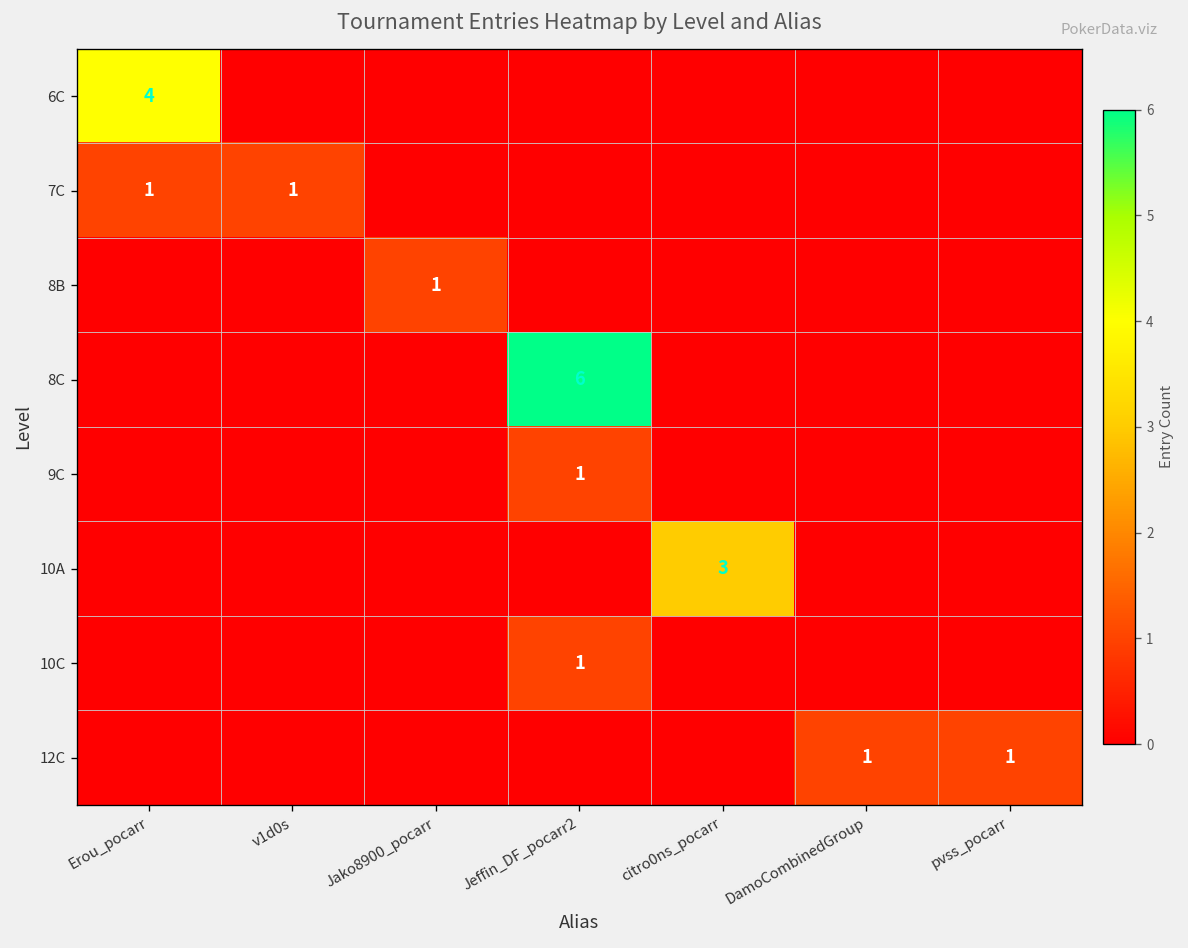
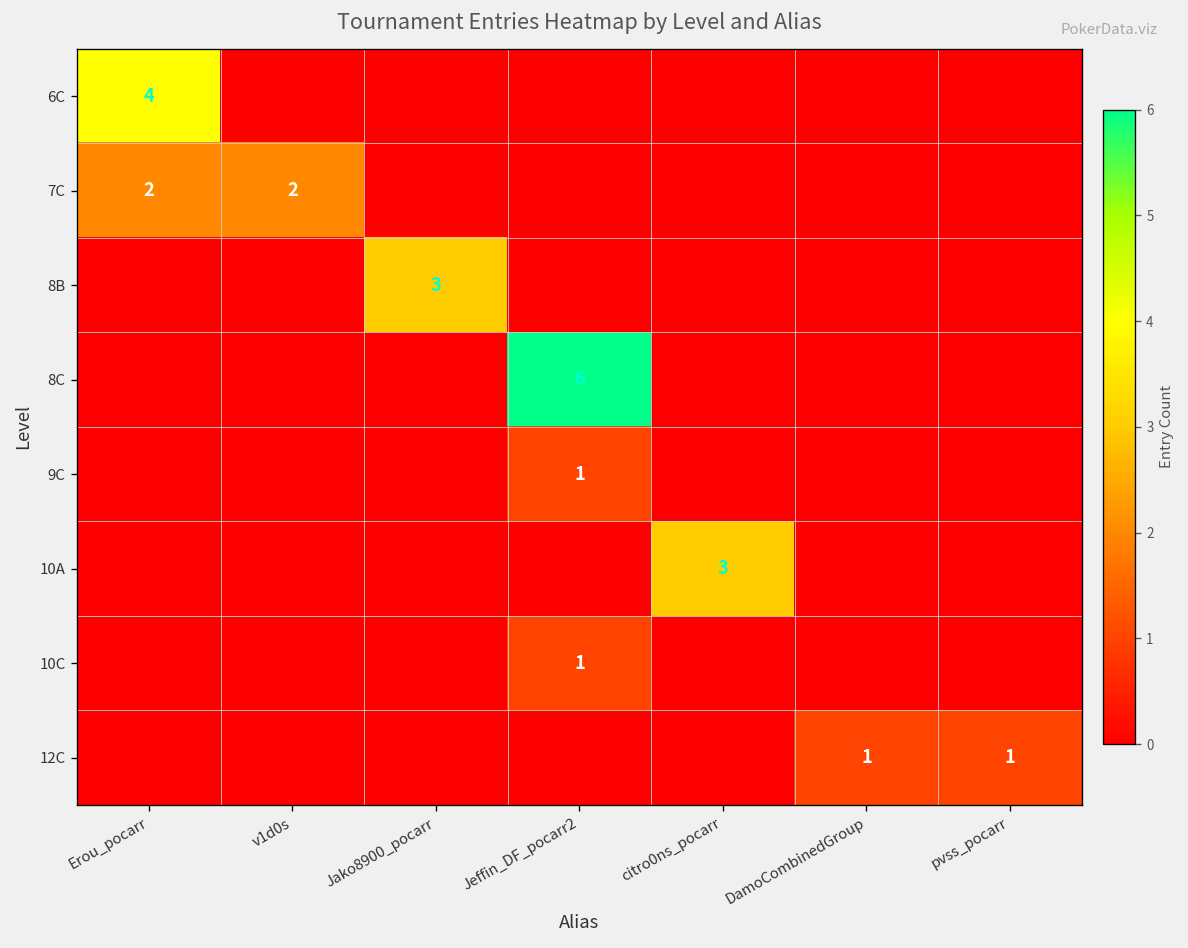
  {
    "6C": {
      "Erou_pocarr": 4
    },
    "7C": {
-     "Erou_pocarr": 1,
-     "v1d0s": 1
+     "Erou_pocarr": 2,
+     "v1d0s": 2
    },
    "8B": {
-     "Jako8900_pocarr": 1
+     "Jako8900_pocarr": 3
    },
    "8C": {
      "Jeffin_DF_pocarr2": 6
    },
    "9C": {
      "Jeffin_DF_pocarr2": 1
    },
    "10A": {
      "citro0ns_pocarr": 3
    },
    "10C": {
      "Jeffin_DF_pocarr2": 1
    },
    "12C": {
      "DamoCombinedGroup": 1,
      "pvss_pocarr": 1
    }
  }
